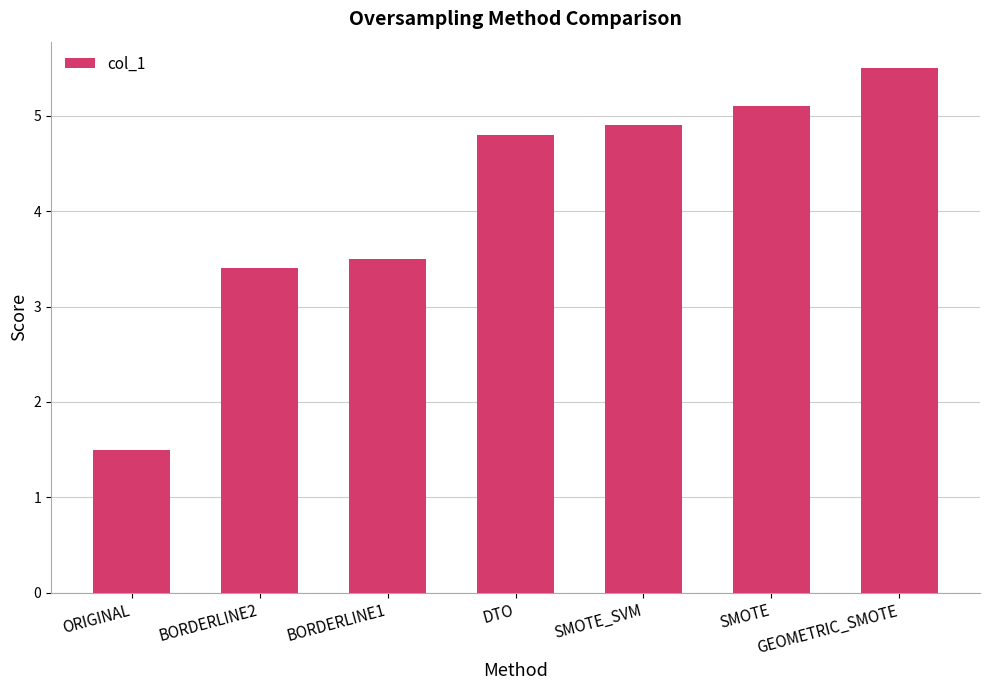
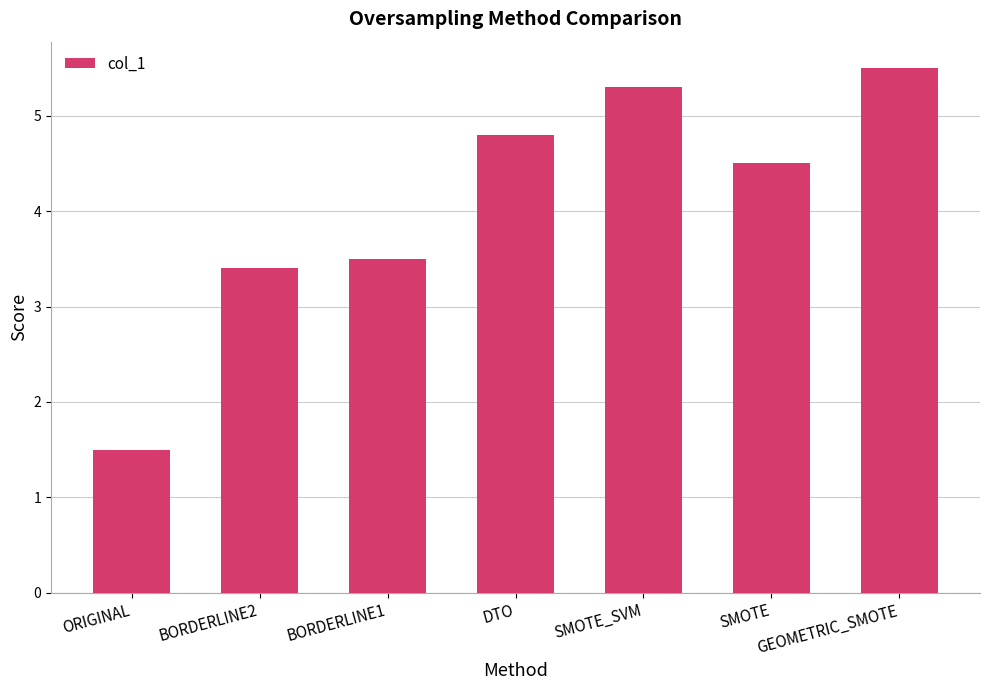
  {
    "ORIGINAL": 1.5,
    "BORDERLINE2": 3.4,
    "BORDERLINE1": 3.5,
    "DTO": 4.8,
-   "SMOTE_SVM": 4.9,
-   "SMOTE": 5.1,
+   "SMOTE_SVM": 5.3,
+   "SMOTE": 4.5,
    "GEOMETRIC_SMOTE": 5.5
  }
